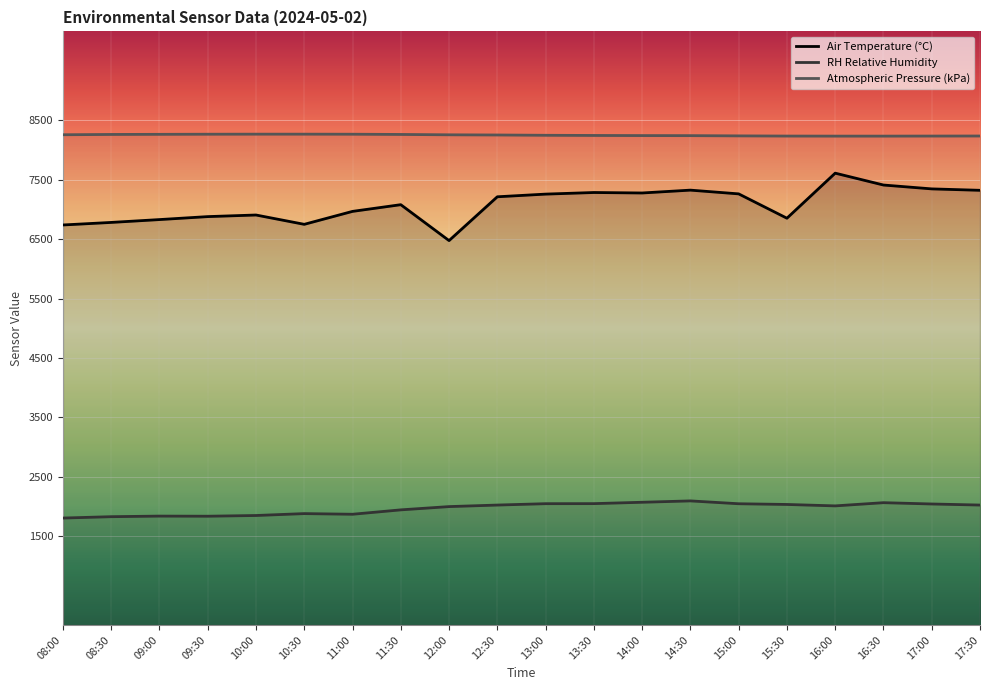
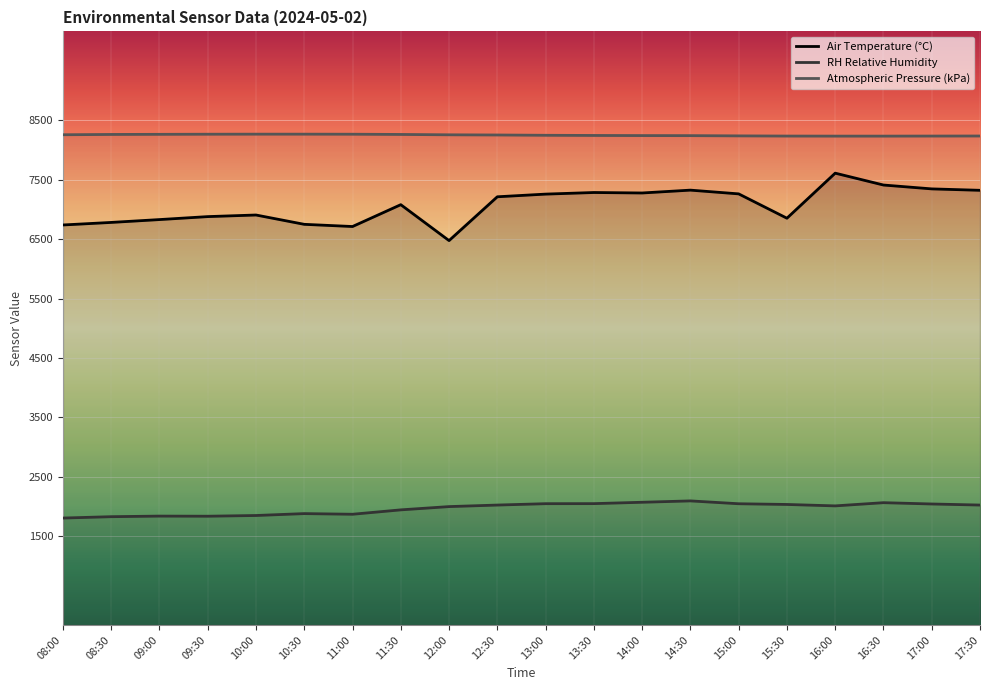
  {
    "Air Temperature (°C)": {
      "08:00": 6700,
      "08:30": 6800,
      "09:00": 6800,
      "09:30": 6900,
      "10:00": 6900,
      "10:30": 6800,
-     "11:00": 7000,
+     "11:00": 6700,
      "11:30": 7100,
      "12:00": 6500,
      "12:30": 7200,
      "13:00": 7300,
      "13:30": 7300,
      "14:00": 7300,
      "14:30": 7300,
      "15:00": 7300,
      "15:30": 6900,
      "16:00": 7600,
      "16:30": 7400,
      "17:00": 7300,
      "17:30": 7300
    }
  }
